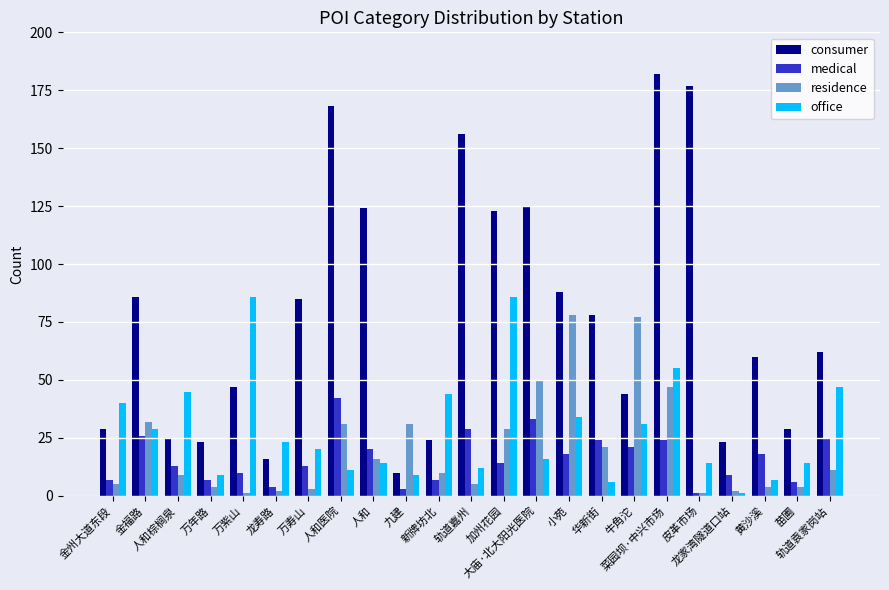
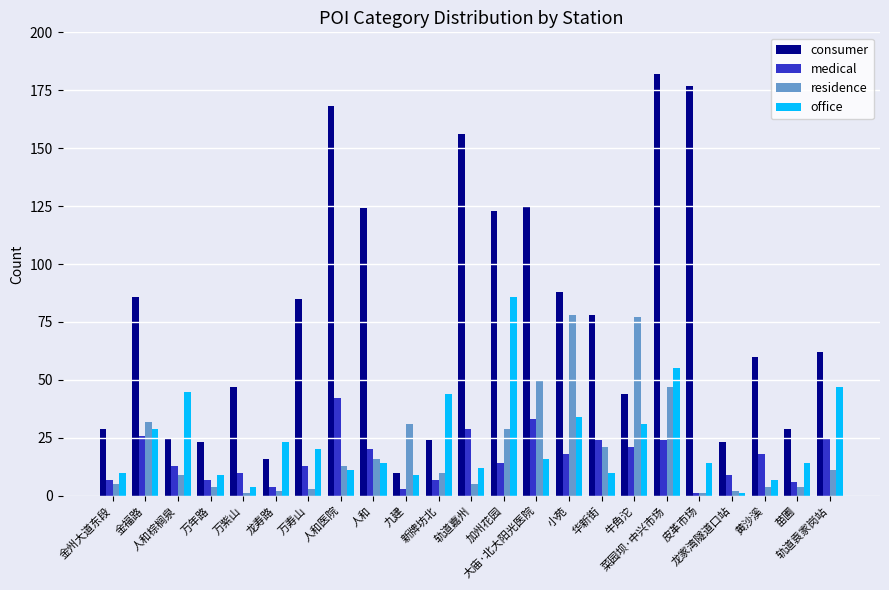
  {
    "consumer": {
      "金州大道东段": 29,
      "金福路": 86,
      "人和棕榈泉": 25,
      "万年路": 23,
      "万紫山": 47,
      "龙寿路": 16,
      "万寿山": 85,
      "人和医院": 168,
      "人和": 124,
      "九建": 10,
      "新牌坊北": 24,
      "轨道嘉州": 156,
      "加州花园": 123,
      "大庙·北大阳光医院": 125,
      "小苑": 88,
      "华新街": 78,
      "牛角沱": 44,
      "菜园坝·中兴市场": 182,
      "皮革市场": 177,
      "龙家湾隧道口站": 23,
      "黄沙溪": 60,
      "苗圃": 29,
      "轨道袁家岗站": 62
    },
    "medical": {
      "金州大道东段": 7,
      "金福路": 26,
      "人和棕榈泉": 13,
      "万年路": 7,
      "万紫山": 10,
      "龙寿路": 4,
      "万寿山": 13,
      "人和医院": 42,
      "人和": 20,
      "九建": 3,
      "新牌坊北": 7,
      "轨道嘉州": 29,
      "加州花园": 14,
      "大庙·北大阳光医院": 33,
      "小苑": 18,
      "华新街": 24,
      "牛角沱": 21,
      "菜园坝·中兴市场": 24,
      "龙家湾隧道口站": 9,
      "黄沙溪": 18,
      "苗圃": 6,
      "轨道袁家岗站": 25
    },
    "residence": {
      "金州大道东段": 5,
      "金福路": 32,
      "人和棕榈泉": 9,
      "万年路": 4,
      "龙寿路": 2,
      "万寿山": 3,
-     "人和医院": 31,
+     "人和医院": 13,
      "人和": 16,
      "九建": 31,
      "新牌坊北": 10,
      "轨道嘉州": 5,
      "加州花园": 29,
      "大庙·北大阳光医院": 50,
      "小苑": 78,
      "华新街": 21,
      "牛角沱": 77,
      "菜园坝·中兴市场": 47,
      "龙家湾隧道口站": 2,
      "黄沙溪": 4,
      "苗圃": 4,
      "轨道袁家岗站": 11
    },
    "office": {
-     "金州大道东段": 40,
+     "金州大道东段": 10,
      "金福路": 29,
      "人和棕榈泉": 45,
      "万年路": 9,
-     "万紫山": 86,
+     "万紫山": 4,
      "龙寿路": 23,
      "万寿山": 20,
      "人和医院": 11,
      "人和": 14,
      "九建": 9,
      "新牌坊北": 44,
      "轨道嘉州": 12,
      "加州花园": 86,
      "大庙·北大阳光医院": 16,
      "小苑": 34,
-     "华新街": 6,
+     "华新街": 10,
      "牛角沱": 31,
      "菜园坝·中兴市场": 55,
      "皮革市场": 14,
      "黄沙溪": 7,
      "苗圃": 14,
      "轨道袁家岗站": 47
    }
  }
